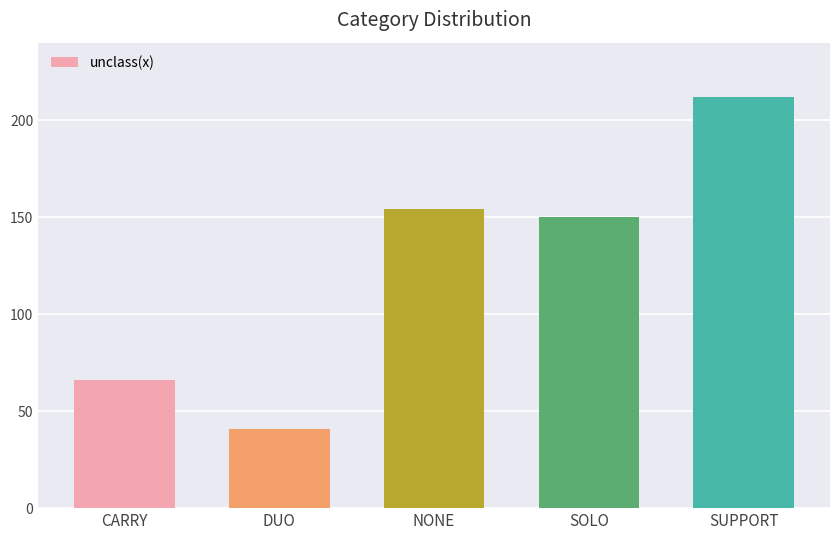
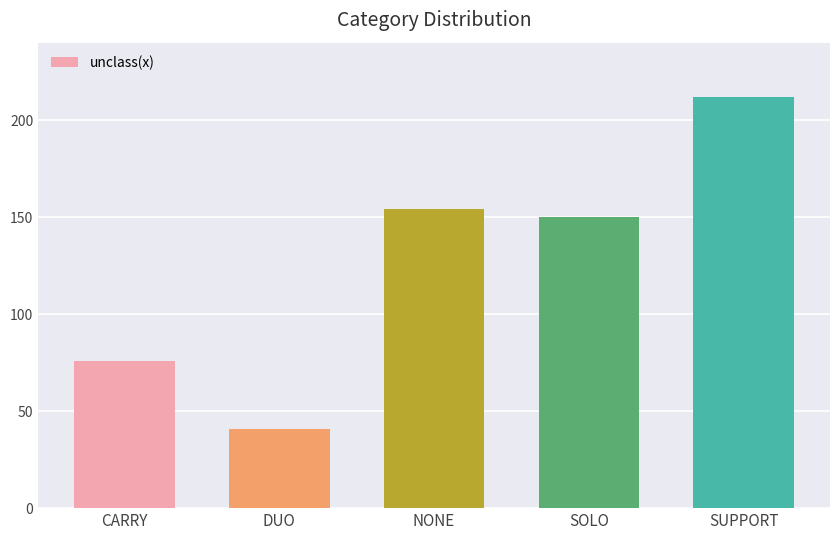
  {
-   "CARRY": 66,
+   "CARRY": 76,
    "DUO": 41,
    "NONE": 154,
    "SOLO": 150,
    "SUPPORT": 212
  }
